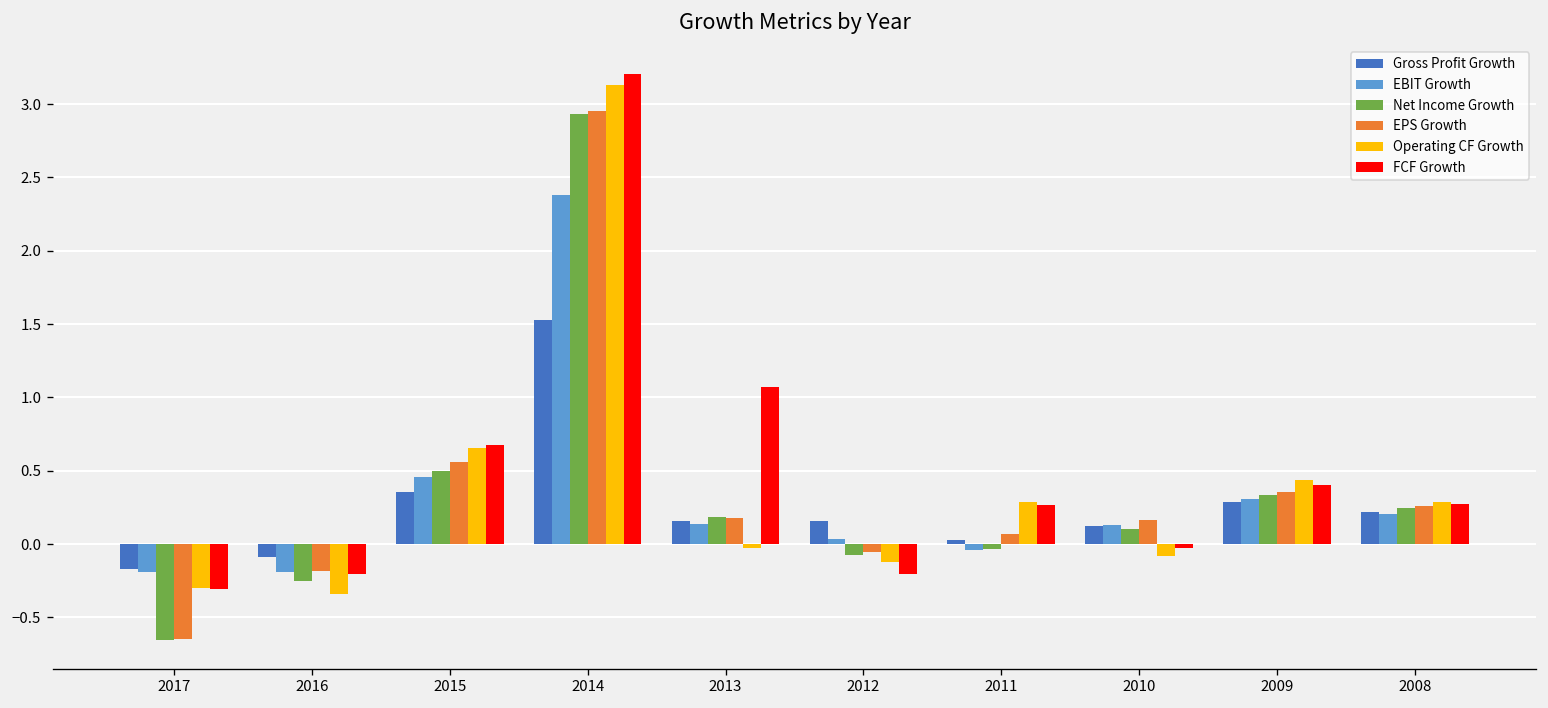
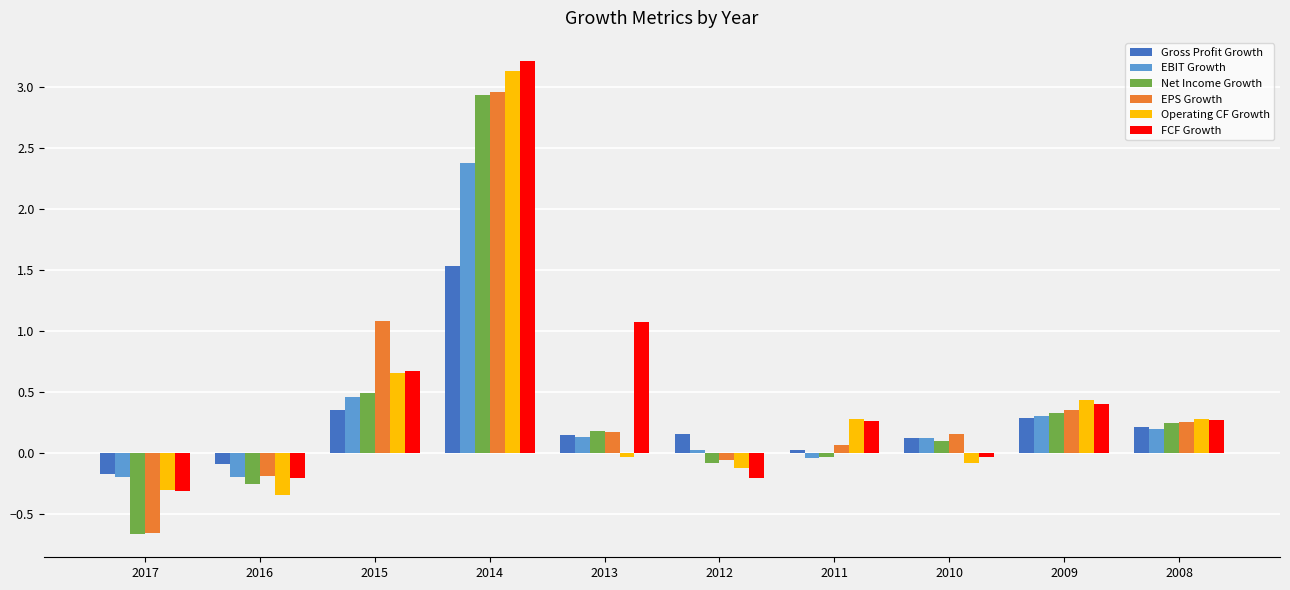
  {
    "Net Income Growth": {
      "2017": -0.66,
      "2016": -0.25,
      "2015": 0.50,
      "2014": 2.94,
      "2013": 0.19,
      "2012": -0.08,
      "2011": -0.03,
      "2010": 0.10,
      "2009": 0.33,
      "2008": 0.25
    },
    "EPS Growth": {
      "2017": -0.65,
      "2016": -0.19,
-     "2015": 0.56,
+     "2015": 1.09,
      "2014": 2.96,
      "2013": 0.18,
      "2012": -0.06,
      "2011": 0.07,
      "2010": 0.16,
      "2009": 0.35,
      "2008": 0.26
    },
    "Operating CF Growth": {
      "2017": -0.30,
      "2016": -0.34,
      "2015": 0.66,
      "2014": 3.13,
      "2013": -0.03,
      "2012": -0.12,
      "2011": 0.28,
      "2010": -0.08,
      "2009": 0.44,
      "2008": 0.28
    },
    "FCF Growth": {
      "2017": -0.31,
      "2016": -0.21,
      "2015": 0.67,
      "2014": 3.21,
      "2013": 1.07,
      "2012": -0.20,
      "2011": 0.27,
      "2010": -0.03,
      "2009": 0.41,
      "2008": 0.28
    }
  }
